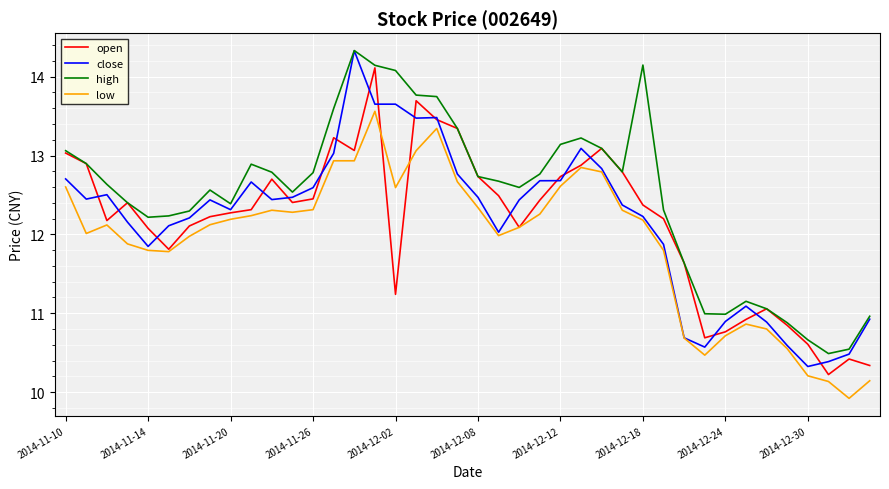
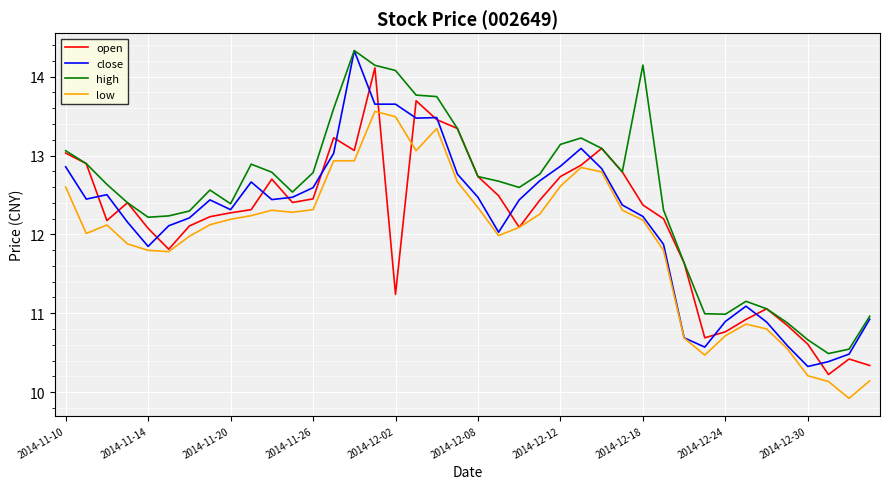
  {
    "open": {
      "2014-11-14": 12.1,
      "2014-11-20": 12.3,
      "2014-11-26": 12.5,
      "2014-12-02": 11.2,
      "2014-12-12": 12.7,
      "2014-12-18": 12.4,
      "2014-12-24": 10.8,
      "2014-12-30": 10.6
    },
    "close": {
-     "2014-11-10": 12.7,
+     "2014-11-10": 12.9,
      "2014-11-14": 11.8,
      "2014-11-20": 12.3,
      "2014-11-26": 12.6,
      "2014-12-02": 13.7,
      "2014-12-08": 12.5,
-     "2014-12-12": 12.7,
+     "2014-12-12": 12.9,
      "2014-12-18": 12.2,
      "2014-12-24": 10.9,
      "2014-12-30": 10.3
    },
    "high": {
      "2014-11-14": 12.2,
      "2014-11-20": 12.4,
      "2014-11-26": 12.8,
      "2014-12-02": 14.1,
      "2014-12-12": 13.1,
      "2014-12-18": 14.1,
      "2014-12-24": 11.0,
      "2014-12-30": 10.7
    },
    "low": {
      "2014-11-10": 12.6,
      "2014-11-14": 11.8,
      "2014-11-20": 12.2,
      "2014-11-26": 12.3,
-     "2014-12-02": 12.6,
+     "2014-12-02": 13.5,
      "2014-12-08": 12.3,
      "2014-12-12": 12.6,
      "2014-12-18": 12.2,
      "2014-12-24": 10.7,
      "2014-12-30": 10.2
    }
  }
